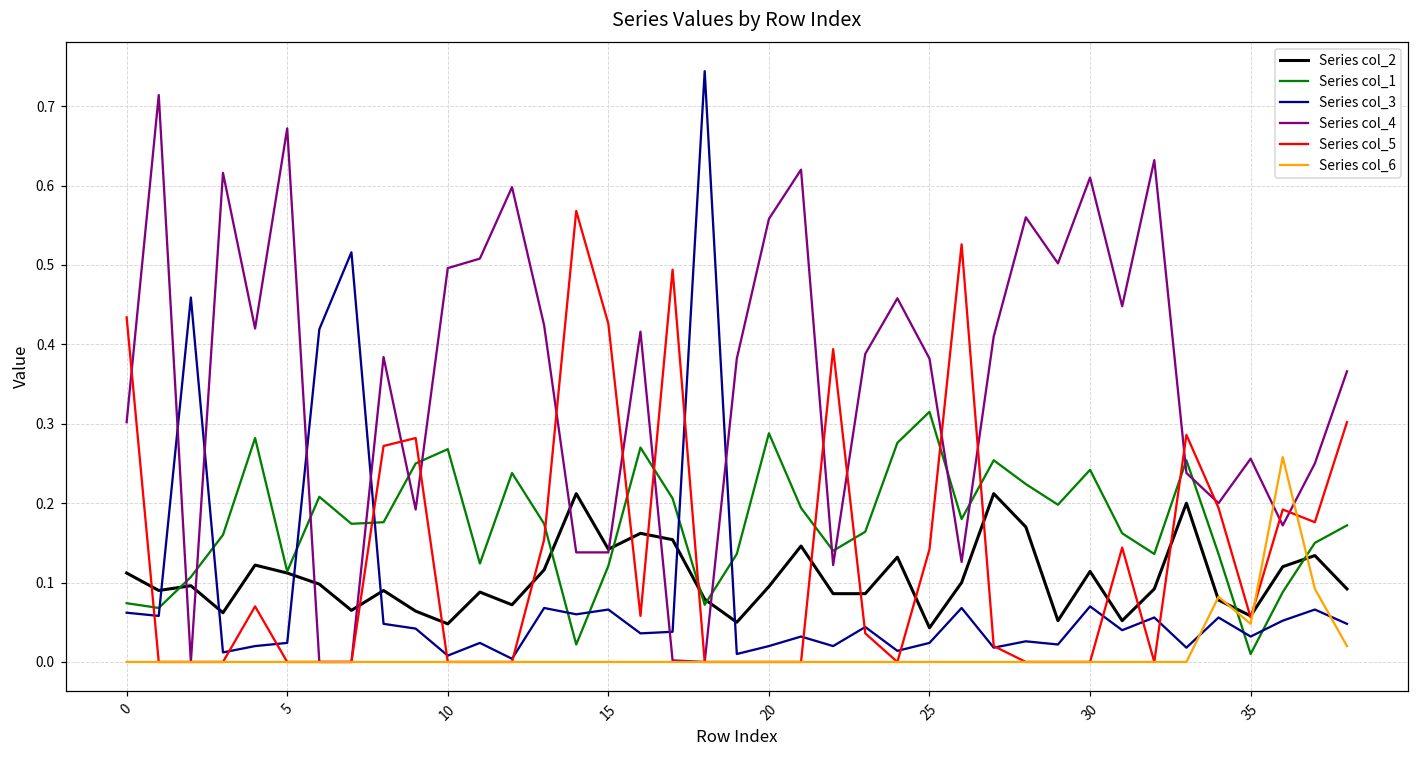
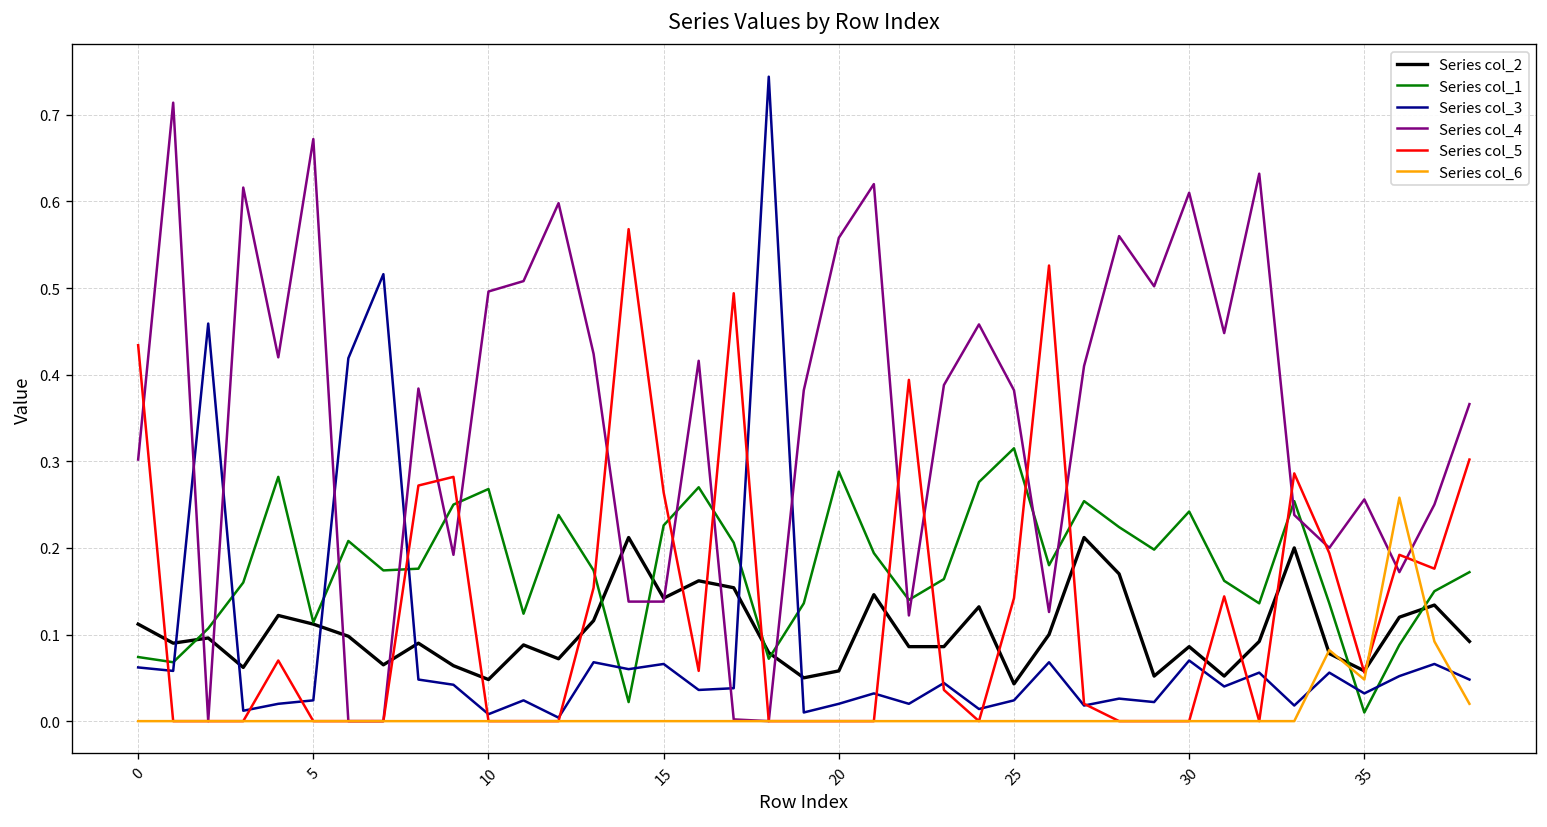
  {
    "Series col_2": {
      "0": 0.11,
      "10": 0.05,
      "15": 0.14,
-     "20": 0.10,
+     "20": 0.06,
      "25": 0.04,
-     "30": 0.11
+     "30": 0.09
    },
    "Series col_1": {
      "0": 0.07,
      "10": 0.27,
-     "15": 0.12,
+     "15": 0.23,
      "20": 0.29,
      "25": 0.32,
      "30": 0.24,
      "35": 0.01
    },
    "Series col_3": {
      "0": 0.06,
      "5": 0.02,
      "10": 0.01,
      "15": 0.07,
      "20": 0.02,
      "25": 0.02,
      "30": 0.07,
      "35": 0.03
    },
    "Series col_4": {
      "0": 0.30,
      "5": 0.67,
      "10": 0.50,
      "15": 0.14,
      "20": 0.56,
      "25": 0.38,
      "30": 0.61,
      "35": 0.26
    },
    "Series col_5": {
      "0": 0.43,
-     "15": 0.43,
+     "15": 0.26,
      "25": 0.14
    },
    "Series col_6": {
      "0": 0.00,
      "15": 0.00,
      "25": 0.00,
      "35": 0.05
    }
  }
